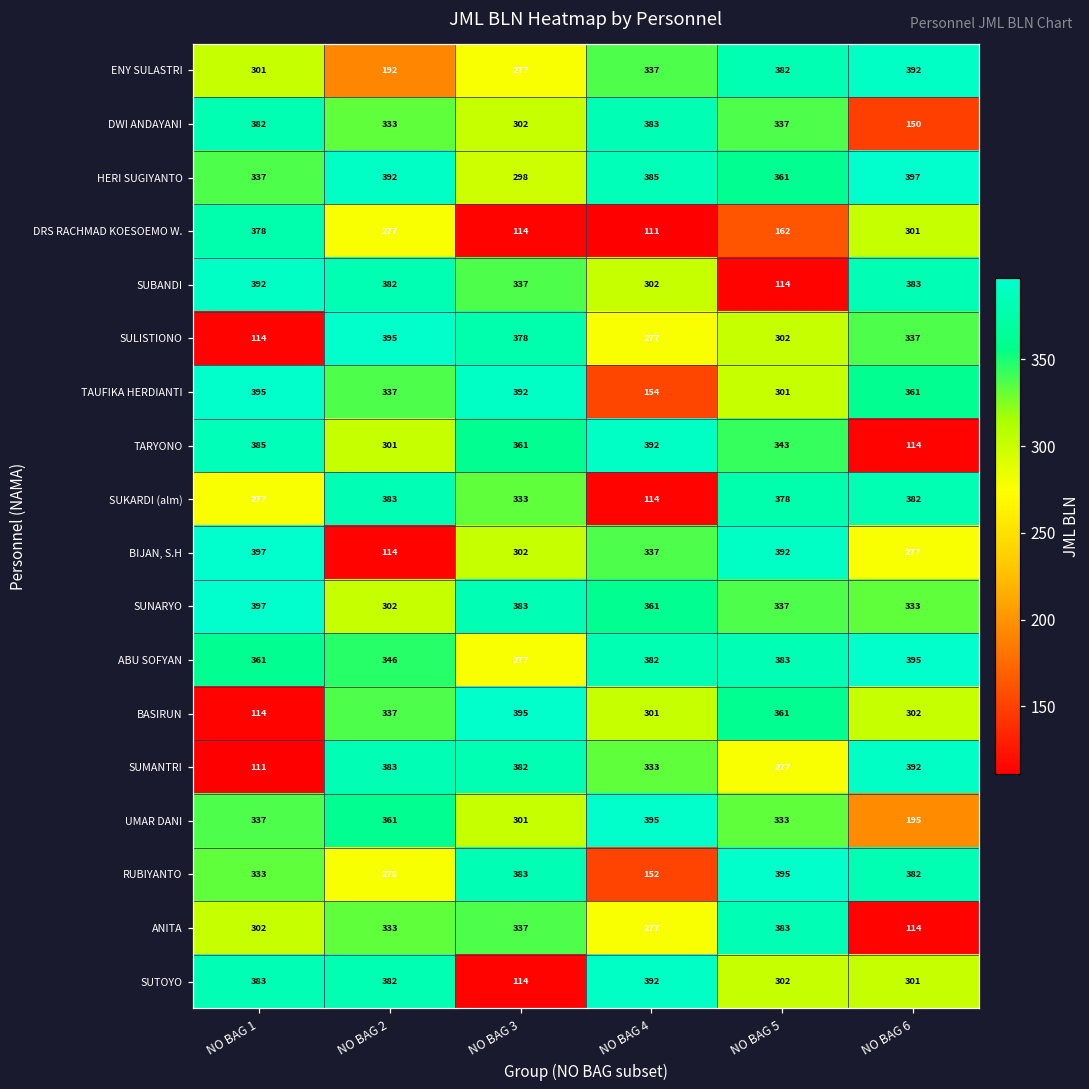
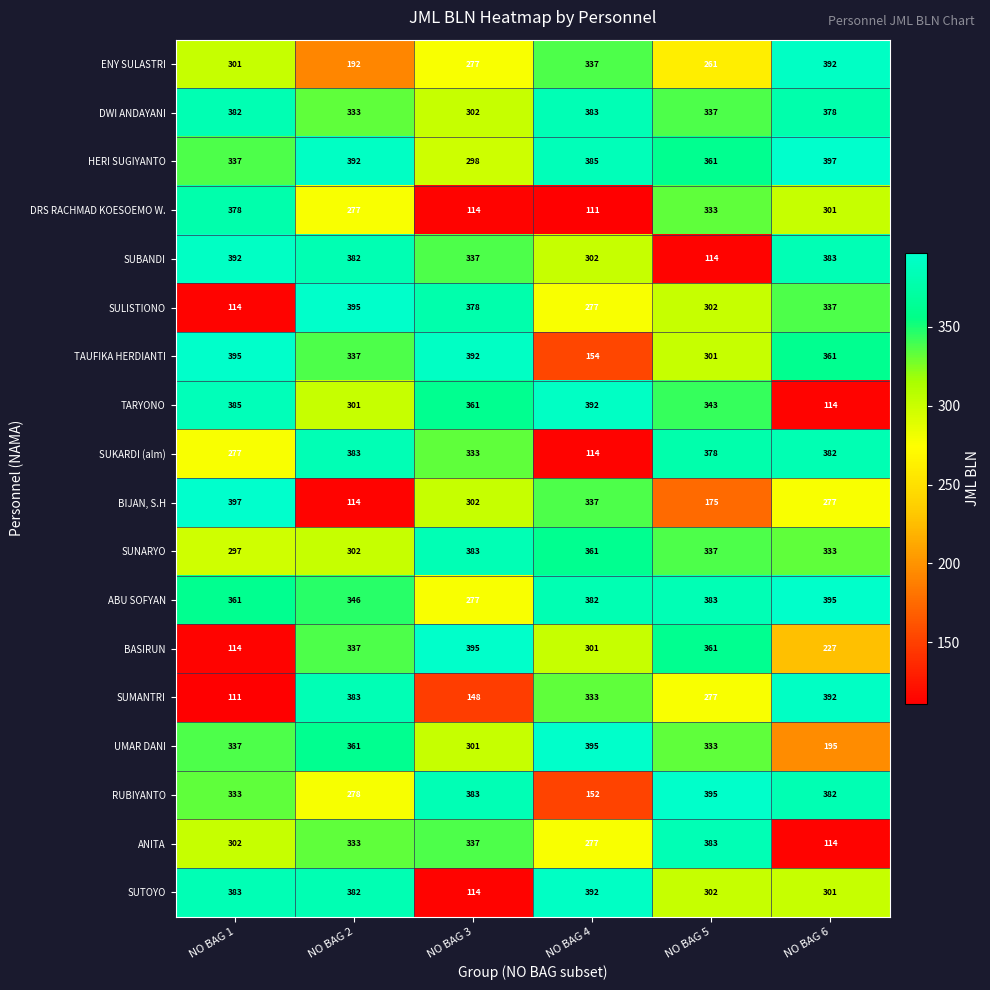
  {
    "ENY SULASTRI": {
      "NO BAG 1": 301,
      "NO BAG 2": 192,
      "NO BAG 3": 277,
      "NO BAG 4": 337,
-     "NO BAG 5": 382,
+     "NO BAG 5": 261,
      "NO BAG 6": 392
    },
    "DWI ANDAYANI": {
      "NO BAG 1": 382,
      "NO BAG 2": 333,
      "NO BAG 3": 302,
      "NO BAG 4": 383,
      "NO BAG 5": 337,
-     "NO BAG 6": 150
+     "NO BAG 6": 378
    },
    "HERI SUGIYANTO": {
      "NO BAG 1": 337,
      "NO BAG 2": 392,
      "NO BAG 3": 298,
      "NO BAG 4": 385,
      "NO BAG 5": 361,
      "NO BAG 6": 397
    },
    "DRS RACHMAD KOESOEMO W.": {
      "NO BAG 1": 378,
      "NO BAG 2": 277,
      "NO BAG 3": 114,
      "NO BAG 4": 111,
-     "NO BAG 5": 162,
+     "NO BAG 5": 333,
      "NO BAG 6": 301
    },
    "SUBANDI": {
      "NO BAG 1": 392,
      "NO BAG 2": 382,
      "NO BAG 3": 337,
      "NO BAG 4": 302,
      "NO BAG 5": 114,
      "NO BAG 6": 383
    },
    "SULISTIONO": {
      "NO BAG 1": 114,
      "NO BAG 2": 395,
      "NO BAG 3": 378,
      "NO BAG 4": 277,
      "NO BAG 5": 302,
      "NO BAG 6": 337
    },
    "TAUFIKA HERDIANTI": {
      "NO BAG 1": 395,
      "NO BAG 2": 337,
      "NO BAG 3": 392,
      "NO BAG 4": 154,
      "NO BAG 5": 301,
      "NO BAG 6": 361
    },
    "TARYONO": {
      "NO BAG 1": 385,
      "NO BAG 2": 301,
      "NO BAG 3": 361,
      "NO BAG 4": 392,
      "NO BAG 5": 343,
      "NO BAG 6": 114
    },
    "SUKARDI (alm)": {
      "NO BAG 1": 277,
      "NO BAG 2": 383,
      "NO BAG 3": 333,
      "NO BAG 4": 114,
      "NO BAG 5": 378,
      "NO BAG 6": 382
    },
    "BIJAN, S.H": {
      "NO BAG 1": 397,
      "NO BAG 2": 114,
      "NO BAG 3": 302,
      "NO BAG 4": 337,
-     "NO BAG 5": 392,
+     "NO BAG 5": 175,
      "NO BAG 6": 277
    },
    "SUNARYO": {
-     "NO BAG 1": 397,
+     "NO BAG 1": 297,
      "NO BAG 2": 302,
      "NO BAG 3": 383,
      "NO BAG 4": 361,
      "NO BAG 5": 337,
      "NO BAG 6": 333
    },
    "ABU SOFYAN": {
      "NO BAG 1": 361,
      "NO BAG 2": 346,
      "NO BAG 3": 277,
      "NO BAG 4": 382,
      "NO BAG 5": 383,
      "NO BAG 6": 395
    },
    "BASIRUN": {
      "NO BAG 1": 114,
      "NO BAG 2": 337,
      "NO BAG 3": 395,
      "NO BAG 4": 301,
      "NO BAG 5": 361,
-     "NO BAG 6": 302
+     "NO BAG 6": 227
    },
    "SUMANTRI": {
      "NO BAG 1": 111,
      "NO BAG 2": 383,
-     "NO BAG 3": 382,
+     "NO BAG 3": 148,
      "NO BAG 4": 333,
      "NO BAG 5": 277,
      "NO BAG 6": 392
    },
    "UMAR DANI": {
      "NO BAG 1": 337,
      "NO BAG 2": 361,
      "NO BAG 3": 301,
      "NO BAG 4": 395,
      "NO BAG 5": 333,
      "NO BAG 6": 195
    },
    "RUBIYANTO": {
      "NO BAG 1": 333,
      "NO BAG 2": 278,
      "NO BAG 3": 383,
      "NO BAG 4": 152,
      "NO BAG 5": 395,
      "NO BAG 6": 382
    },
    "ANITA": {
      "NO BAG 1": 302,
      "NO BAG 2": 333,
      "NO BAG 3": 337,
      "NO BAG 4": 277,
      "NO BAG 5": 383,
      "NO BAG 6": 114
    },
    "SUTOYO": {
      "NO BAG 1": 383,
      "NO BAG 2": 382,
      "NO BAG 3": 114,
      "NO BAG 4": 392,
      "NO BAG 5": 302,
      "NO BAG 6": 301
    }
  }
